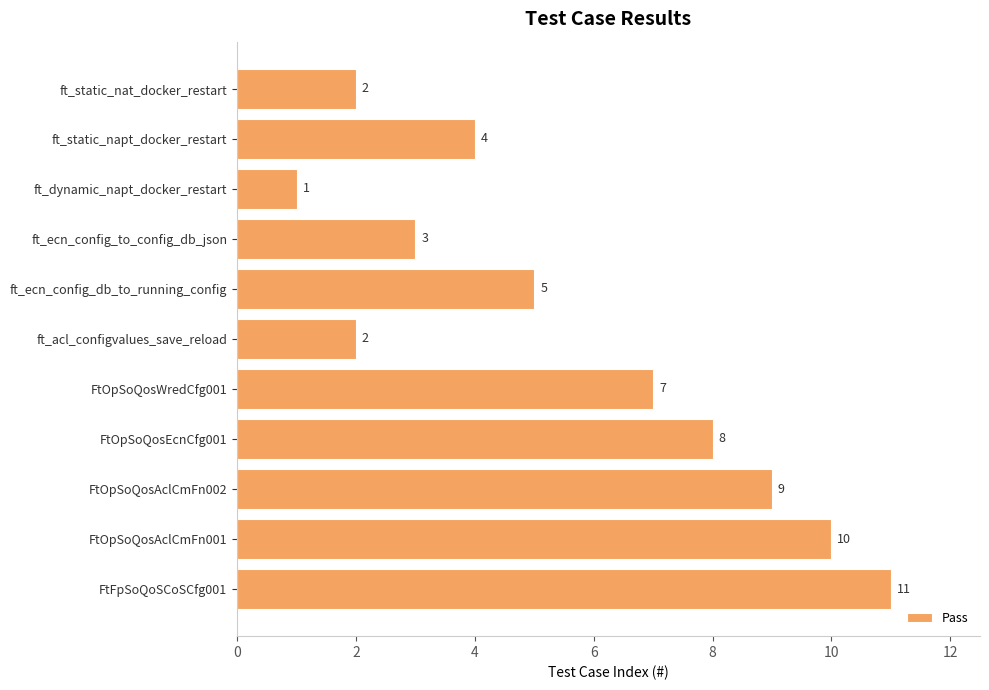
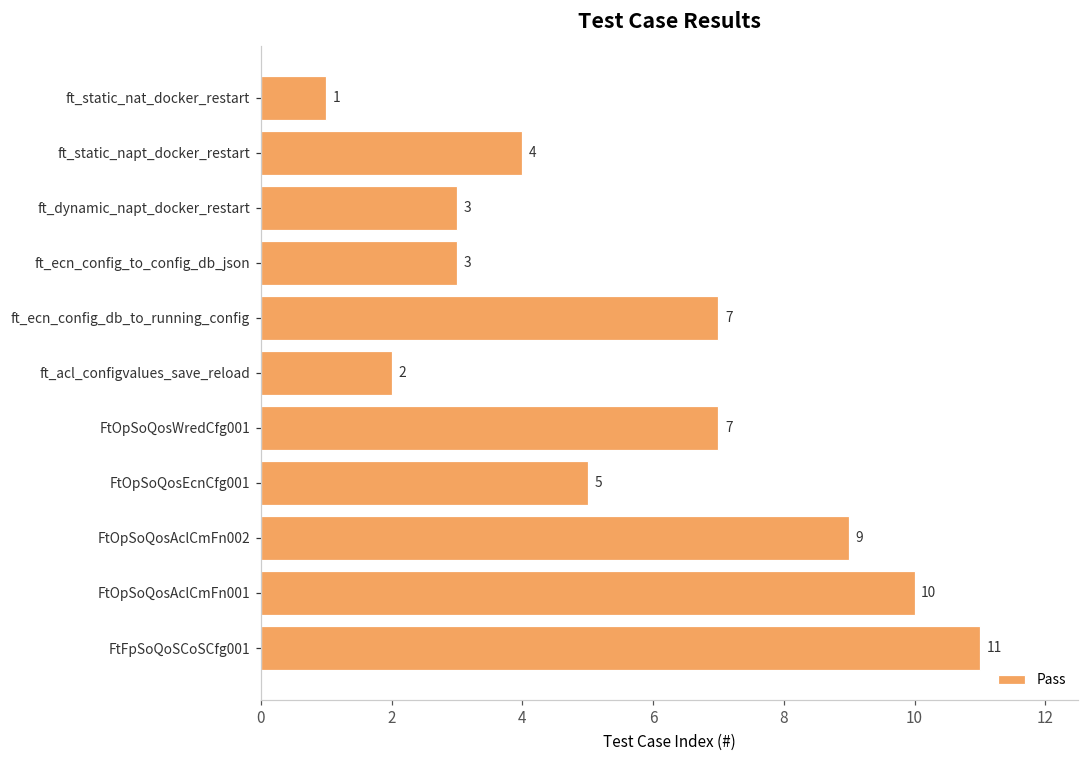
  {
-   "ft_static_nat_docker_restart": 2,
+   "ft_static_nat_docker_restart": 1,
    "ft_static_napt_docker_restart": 4,
-   "ft_dynamic_napt_docker_restart": 1,
+   "ft_dynamic_napt_docker_restart": 3,
    "ft_ecn_config_to_config_db_json": 3,
-   "ft_ecn_config_db_to_running_config": 5,
+   "ft_ecn_config_db_to_running_config": 7,
    "ft_acl_configvalues_save_reload": 2,
    "FtOpSoQosWredCfg001": 7,
-   "FtOpSoQosEcnCfg001": 8,
+   "FtOpSoQosEcnCfg001": 5,
    "FtOpSoQosAclCmFn002": 9,
    "FtOpSoQosAclCmFn001": 10,
    "FtFpSoQoSCoSCfg001": 11
  }
